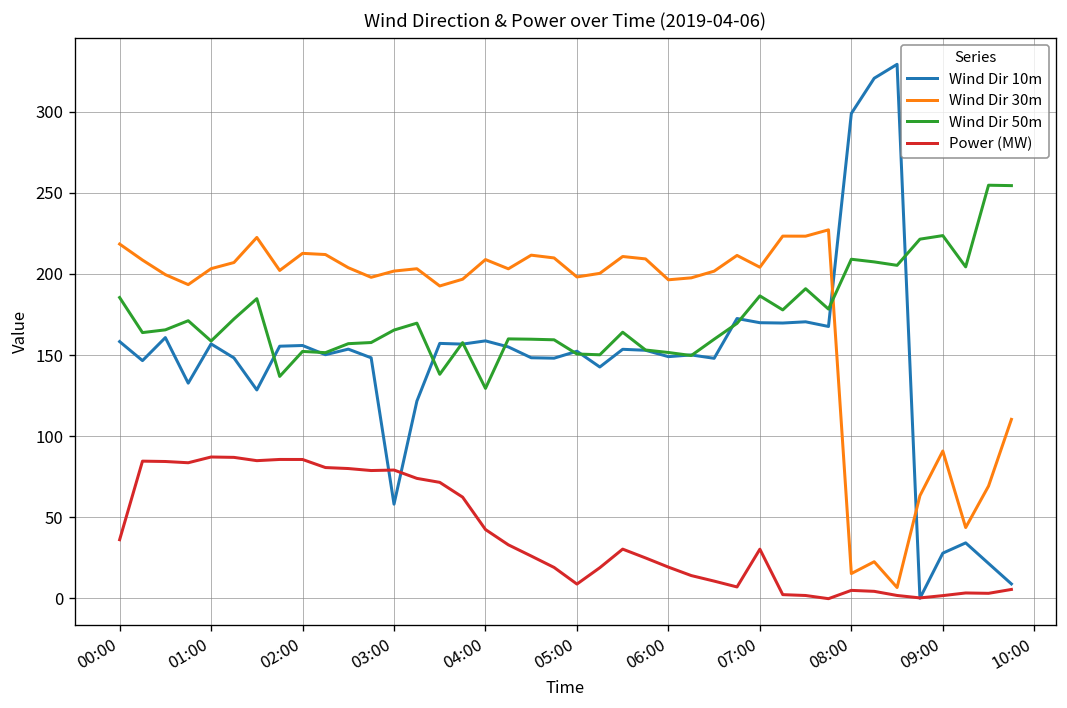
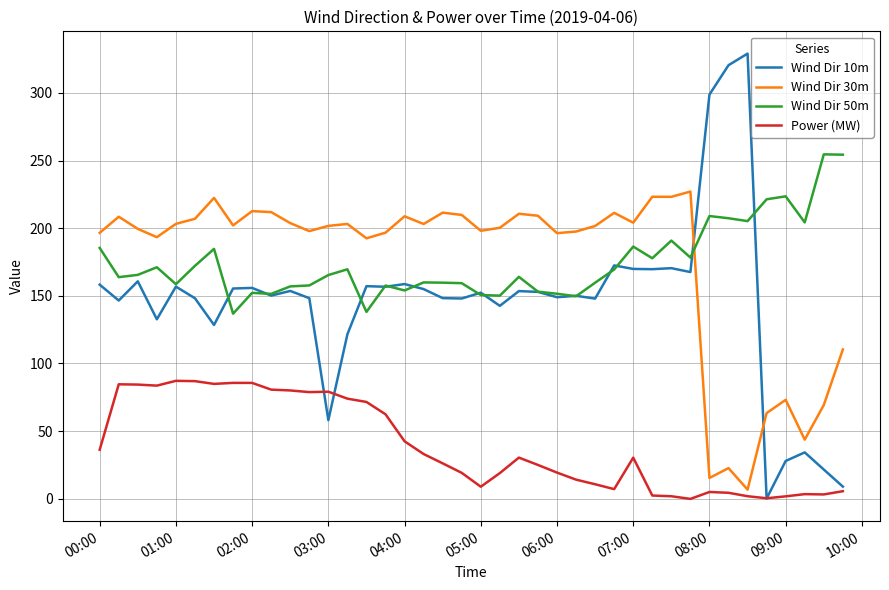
  {
    "Wind Dir 10m": {
      "00:00": 158,
      "02:00": 156,
      "03:00": 58,
      "04:00": 159,
      "06:00": 149,
      "07:00": 170,
      "08:00": 299,
      "09:00": 28
    },
    "Wind Dir 30m": {
-     "00:00": 218,
+     "00:00": 197,
      "01:00": 203,
      "02:00": 213,
      "03:00": 202,
      "04:00": 209,
      "05:00": 198,
      "06:00": 196,
      "07:00": 204,
      "08:00": 15,
-     "09:00": 91
+     "09:00": 73
    },
    "Wind Dir 50m": {
      "00:00": 185,
      "02:00": 152,
      "03:00": 165,
-     "04:00": 129,
+     "04:00": 154,
      "06:00": 152,
      "07:00": 186,
      "08:00": 209,
      "09:00": 224
    },
    "Power (MW)": {
      "00:00": 36,
      "01:00": 87,
      "02:00": 86,
      "03:00": 79,
      "04:00": 42,
      "05:00": 9,
      "06:00": 19,
      "07:00": 30,
      "08:00": 5,
      "09:00": 2
    }
  }
